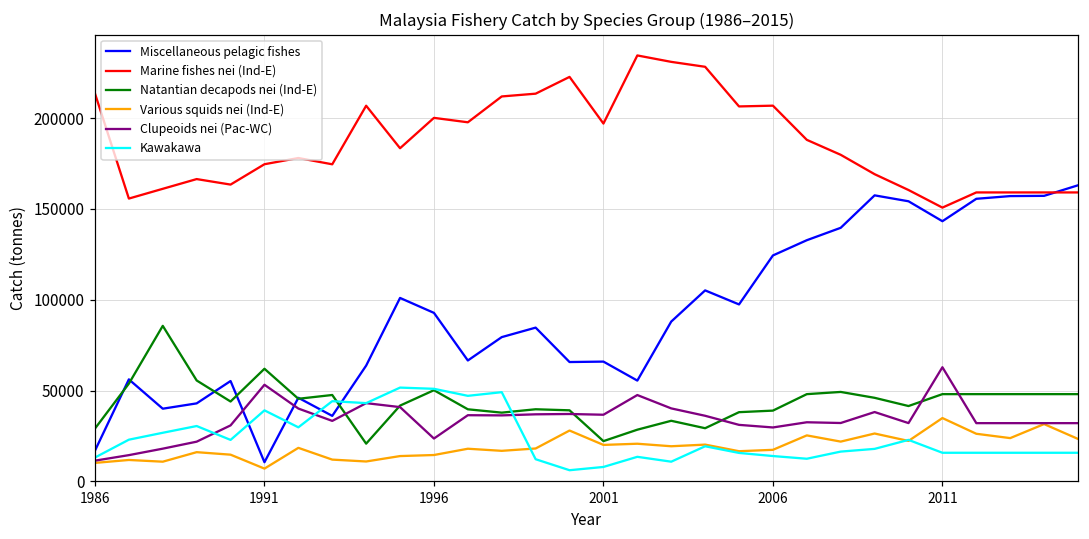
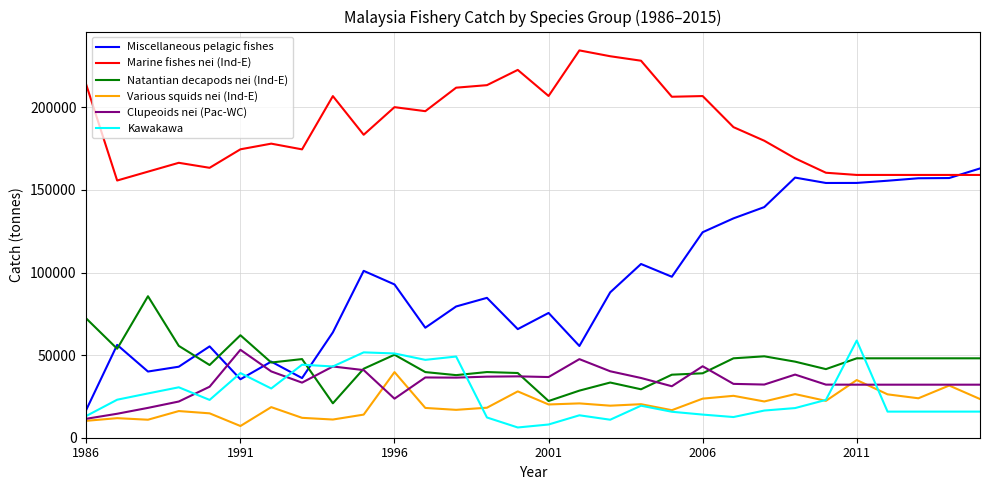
  {
    "Miscellaneous pelagic fishes": {
      "1986": 17000,
-     "1991": 11000,
+     "1991": 35000,
      "1996": 93000,
-     "2001": 66000,
+     "2001": 76000,
      "2006": 124000,
-     "2011": 143000
+     "2011": 154000
    },
    "Marine fishes nei (Ind-E)": {
      "1986": 213000,
      "1991": 175000,
      "1996": 200000,
-     "2001": 197000,
+     "2001": 207000,
      "2006": 207000,
-     "2011": 151000
+     "2011": 159000
    },
    "Natantian decapods nei (Ind-E)": {
-     "1986": 29000,
+     "1986": 72000,
      "1991": 62000,
      "2001": 22000,
      "2006": 39000,
      "2011": 48000
    },
    "Various squids nei (Ind-E)": {
      "1991": 7000,
-     "1996": 15000,
+     "1996": 40000,
      "2001": 20000,
-     "2006": 17000,
+     "2006": 24000,
      "2011": 35000
    },
    "Clupeoids nei (Pac-WC)": {
      "1991": 53000,
      "1996": 24000,
      "2001": 37000,
-     "2006": 30000,
-     "2011": 63000
+     "2006": 43000,
+     "2011": 32000
    },
    "Kawakawa": {
      "1986": 13000,
      "1991": 39000,
      "2001": 8000,
      "2006": 14000,
-     "2011": 16000
+     "2011": 59000
    }
  }
